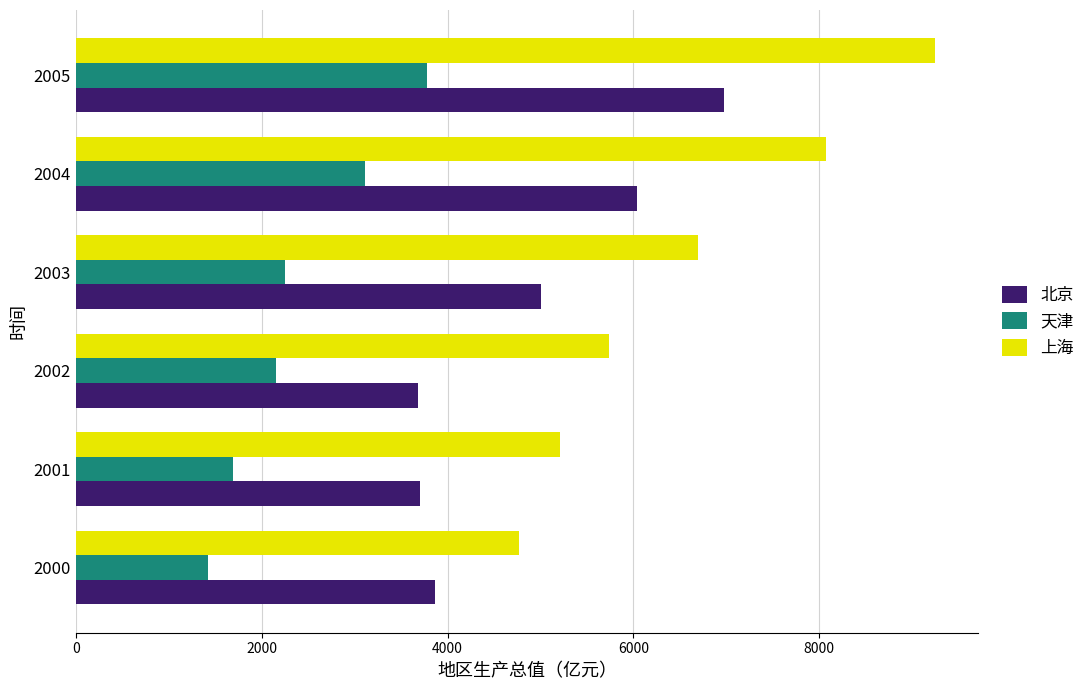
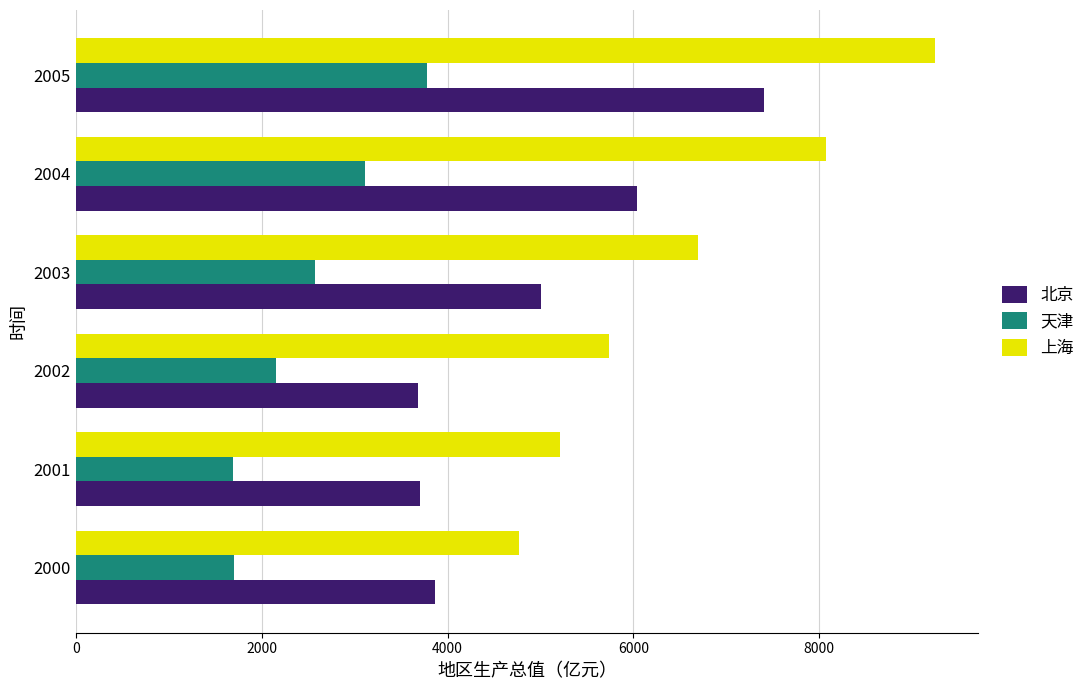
  {
    "北京": {
-     "2005": 7000,
+     "2005": 7400,
      "2004": 6000,
      "2003": 5000,
      "2002": 3700,
      "2001": 3700,
      "2000": 3900
    },
    "天津": {
      "2005": 3800,
      "2004": 3100,
-     "2003": 2300,
+     "2003": 2600,
      "2002": 2200,
      "2001": 1700,
-     "2000": 1400
+     "2000": 1700
    },
    "上海": {
      "2005": 9200,
      "2004": 8100,
      "2003": 6700,
      "2002": 5700,
      "2001": 5200,
      "2000": 4800
    }
  }
